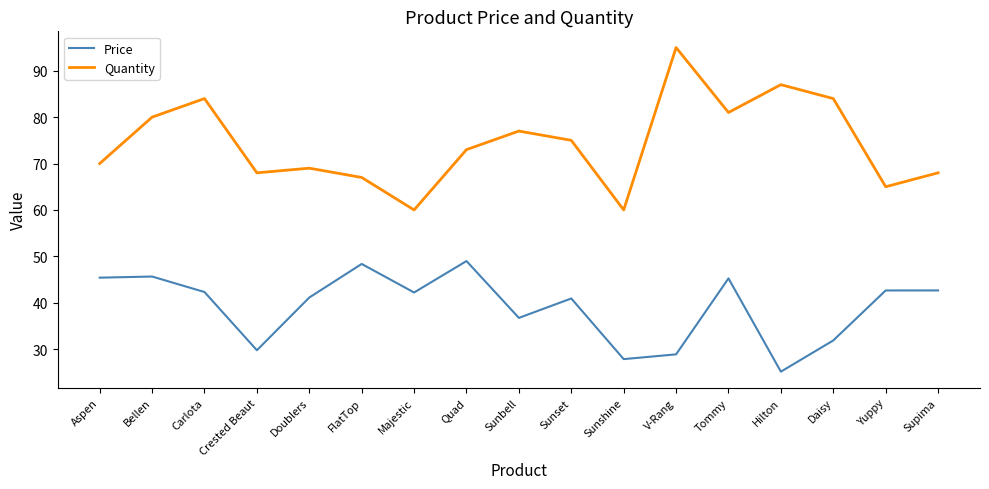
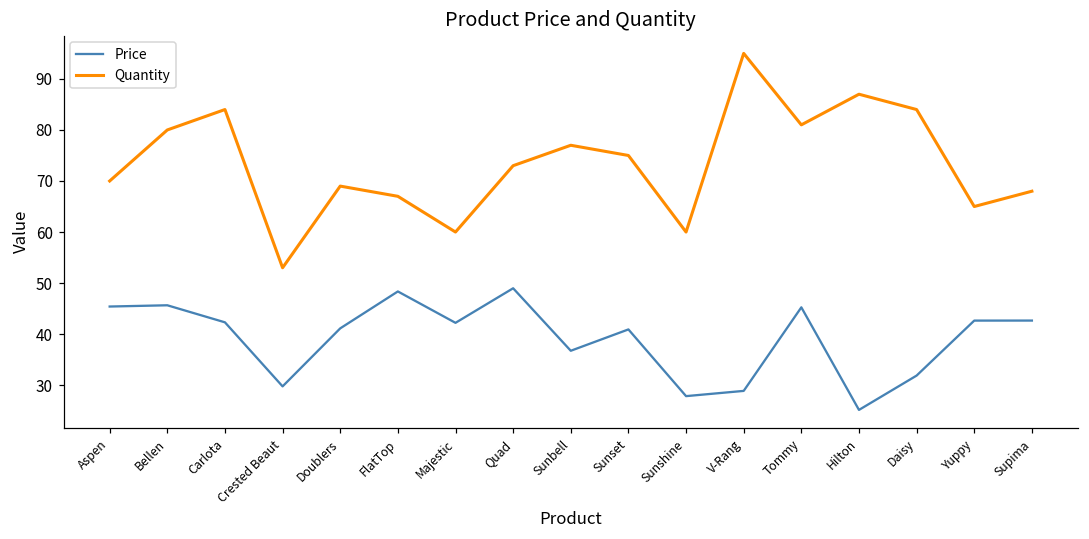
  {
    "Price": {
      "Aspen": 45,
      "Bellen": 46,
      "Carlota": 42,
      "Crested Beaut": 30,
      "Doublers": 41,
      "FlatTop": 48,
      "Majestic": 42,
      "Quad": 49,
      "Sunbell": 37,
      "Sunset": 41,
      "Sunshine": 28,
      "V-Rang": 29,
      "Tommy": 45,
      "Hilton": 25,
      "Daisy": 32,
      "Yuppy": 43,
      "Supima": 43
    },
    "Quantity": {
      "Aspen": 70,
      "Bellen": 80,
      "Carlota": 84,
-     "Crested Beaut": 68,
+     "Crested Beaut": 53,
      "Doublers": 69,
      "FlatTop": 67,
      "Majestic": 60,
      "Quad": 73,
      "Sunbell": 77,
      "Sunset": 75,
      "Sunshine": 60,
      "V-Rang": 95,
      "Tommy": 81,
      "Hilton": 87,
      "Daisy": 84,
      "Yuppy": 65,
      "Supima": 68
    }
  }
